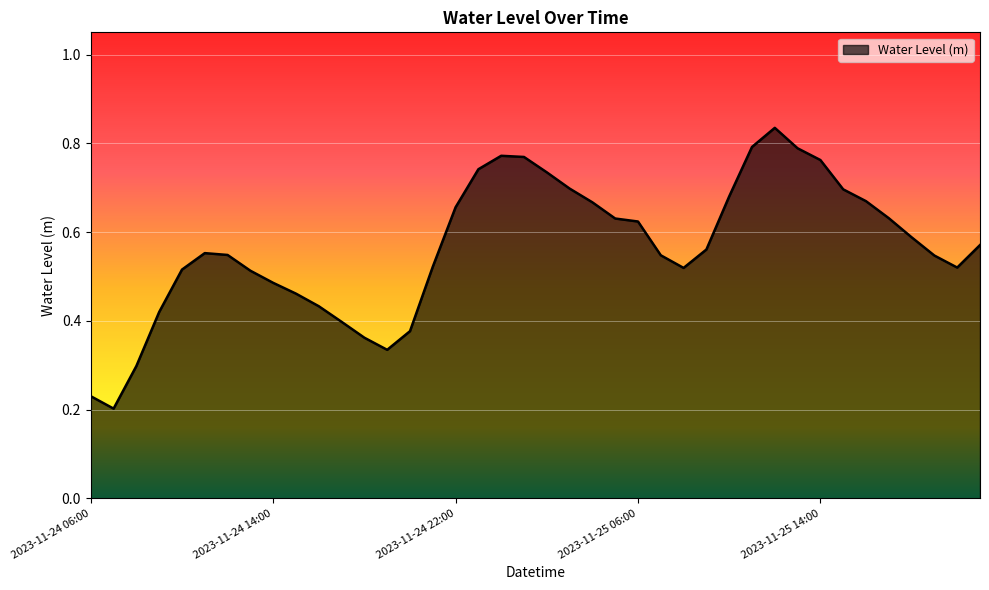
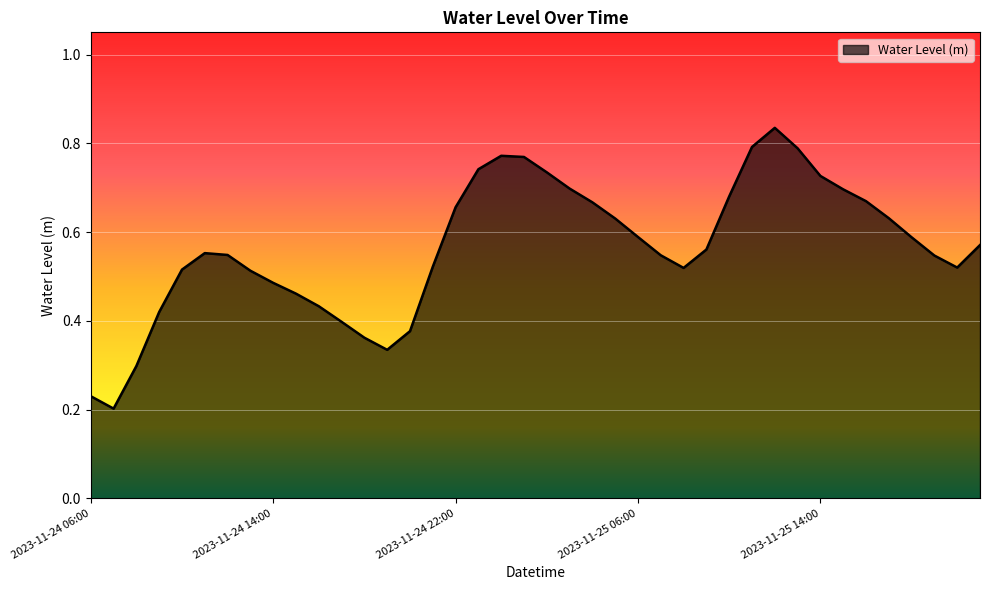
  {
    "2023-11-24 06:00": 0.23,
    "2023-11-24 14:00": 0.49,
    "2023-11-24 22:00": 0.66,
-   "2023-11-25 06:00": 0.62,
-   "2023-11-25 14:00": 0.76
+   "2023-11-25 06:00": 0.59,
+   "2023-11-25 14:00": 0.73
  }
